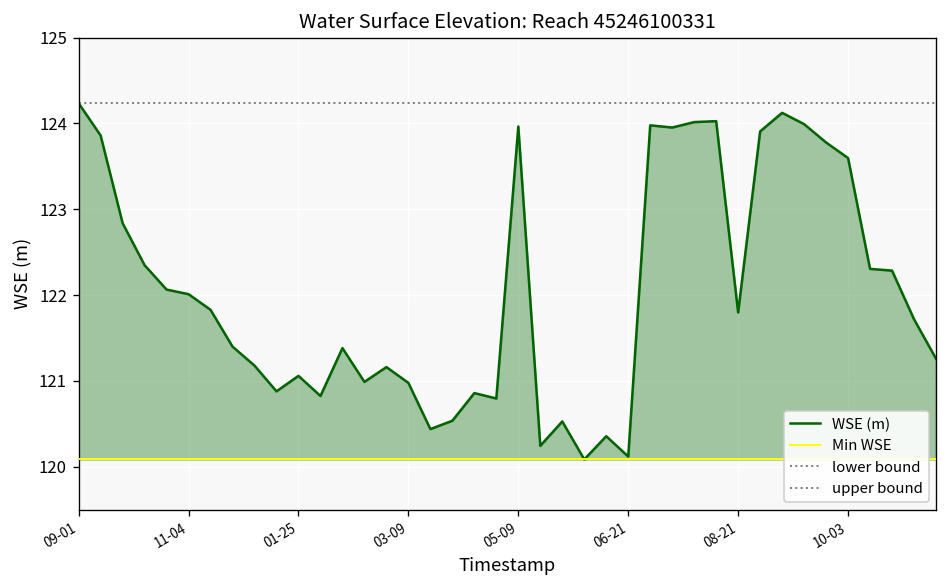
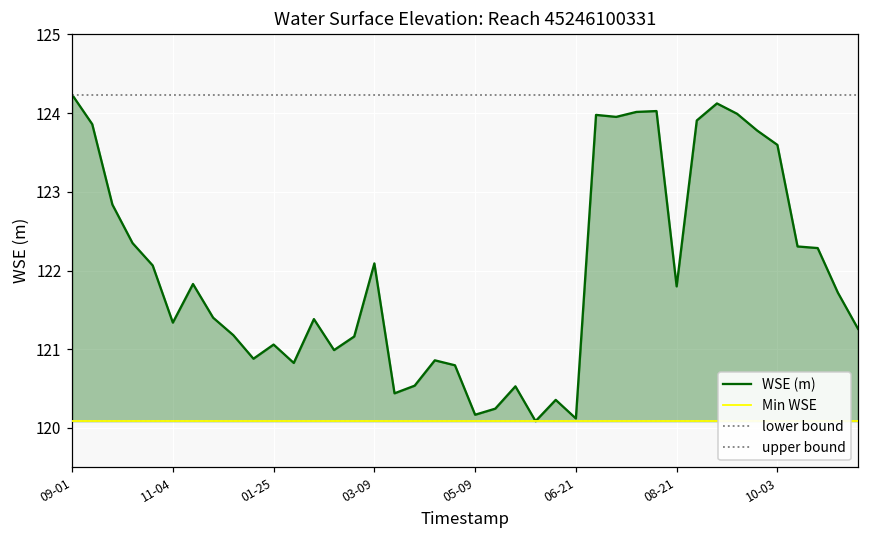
  {
    "WSE (m)": {
      "09-01": 124.2,
-     "11-04": 122.0,
+     "11-04": 121.3,
      "01-25": 121.1,
-     "03-09": 121.0,
-     "05-09": 124.0,
+     "03-09": 122.1,
+     "05-09": 120.2,
      "08-21": 121.8,
      "10-03": 123.6
    },
    "Min WSE": {
      "09-01": 120.1,
      "11-04": 120.1,
      "01-25": 120.1,
      "03-09": 120.1,
      "05-09": 120.1,
      "08-21": 120.1
    }
  }
